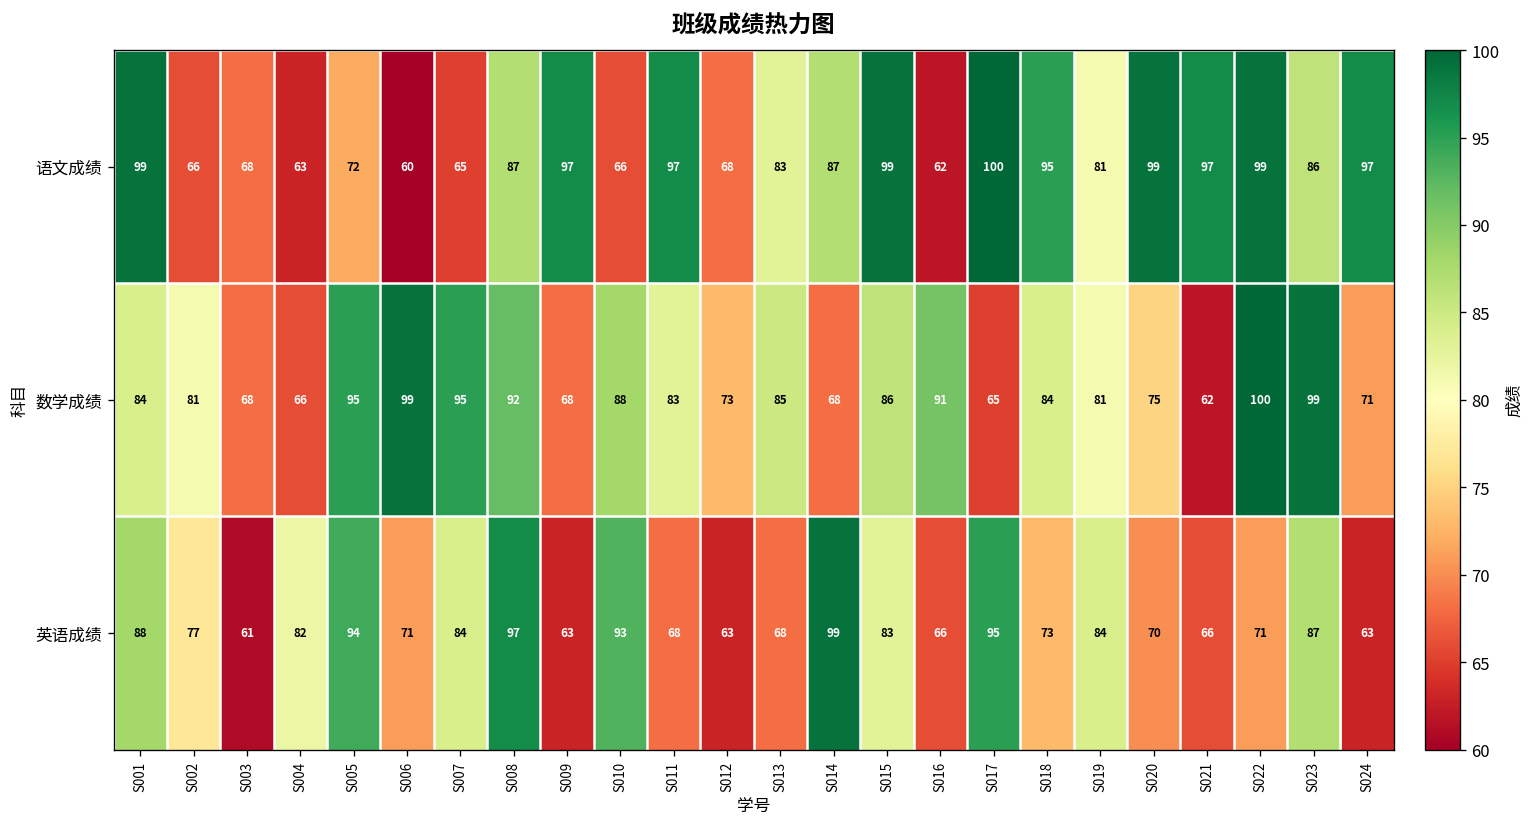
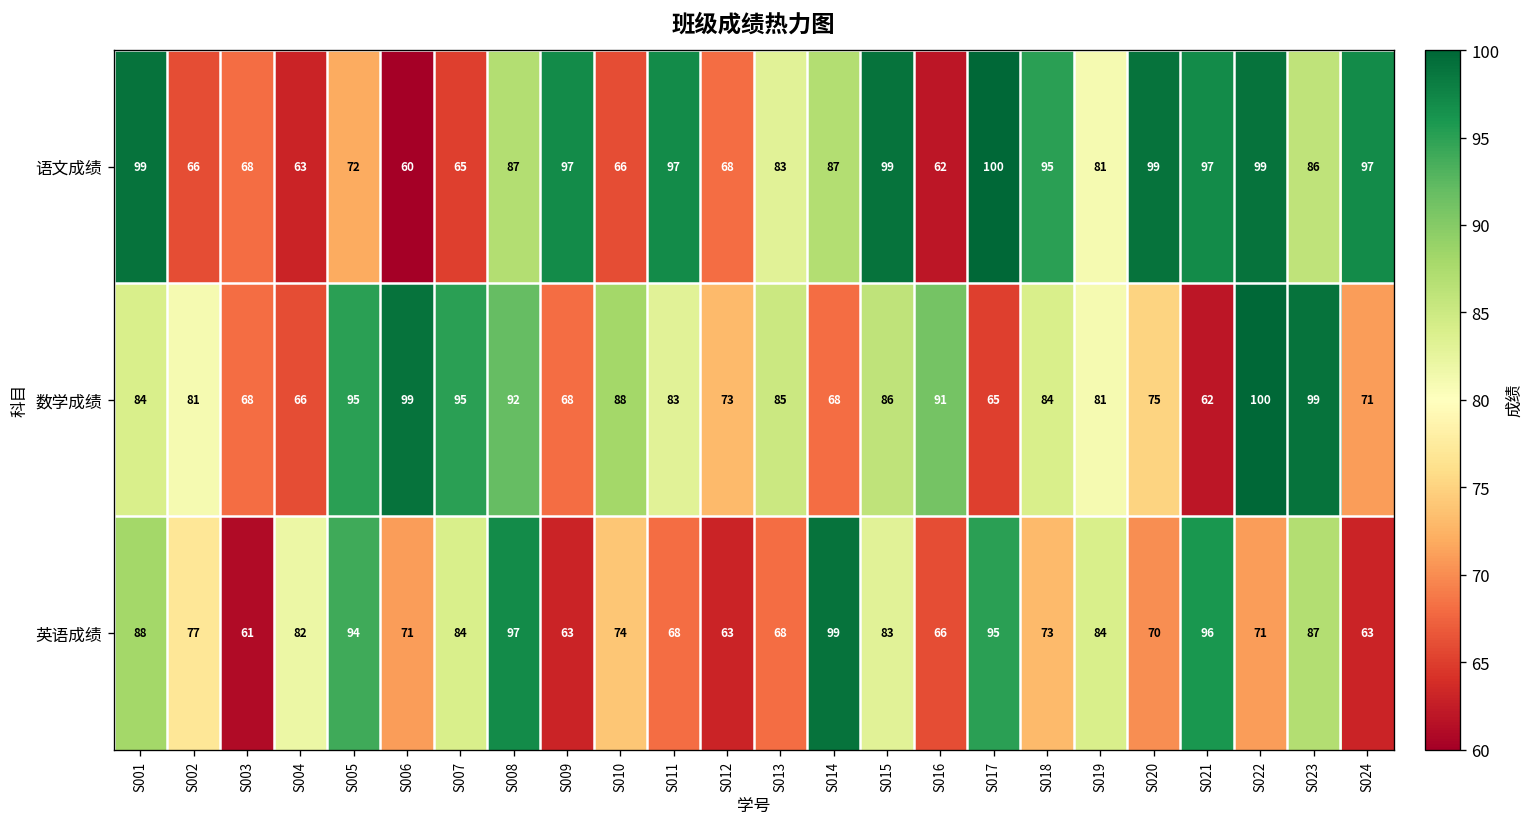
  {
    "语文成绩": {
      "S001": 99,
      "S002": 66,
      "S003": 68,
      "S004": 63,
      "S005": 72,
      "S006": 60,
      "S007": 65,
      "S008": 87,
      "S009": 97,
      "S010": 66,
      "S011": 97,
      "S012": 68,
      "S013": 83,
      "S014": 87,
      "S015": 99,
      "S016": 62,
      "S017": 100,
      "S018": 95,
      "S019": 81,
      "S020": 99,
      "S021": 97,
      "S022": 99,
      "S023": 86,
      "S024": 97
    },
    "数学成绩": {
      "S001": 84,
      "S002": 81,
      "S003": 68,
      "S004": 66,
      "S005": 95,
      "S006": 99,
      "S007": 95,
      "S008": 92,
      "S009": 68,
      "S010": 88,
      "S011": 83,
      "S012": 73,
      "S013": 85,
      "S014": 68,
      "S015": 86,
      "S016": 91,
      "S017": 65,
      "S018": 84,
      "S019": 81,
      "S020": 75,
      "S021": 62,
      "S022": 100,
      "S023": 99,
      "S024": 71
    },
    "英语成绩": {
      "S001": 88,
      "S002": 77,
      "S003": 61,
      "S004": 82,
      "S005": 94,
      "S006": 71,
      "S007": 84,
      "S008": 97,
      "S009": 63,
-     "S010": 93,
+     "S010": 74,
      "S011": 68,
      "S012": 63,
      "S013": 68,
      "S014": 99,
      "S015": 83,
      "S016": 66,
      "S017": 95,
      "S018": 73,
      "S019": 84,
      "S020": 70,
-     "S021": 66,
+     "S021": 96,
      "S022": 71,
      "S023": 87,
      "S024": 63
    }
  }
